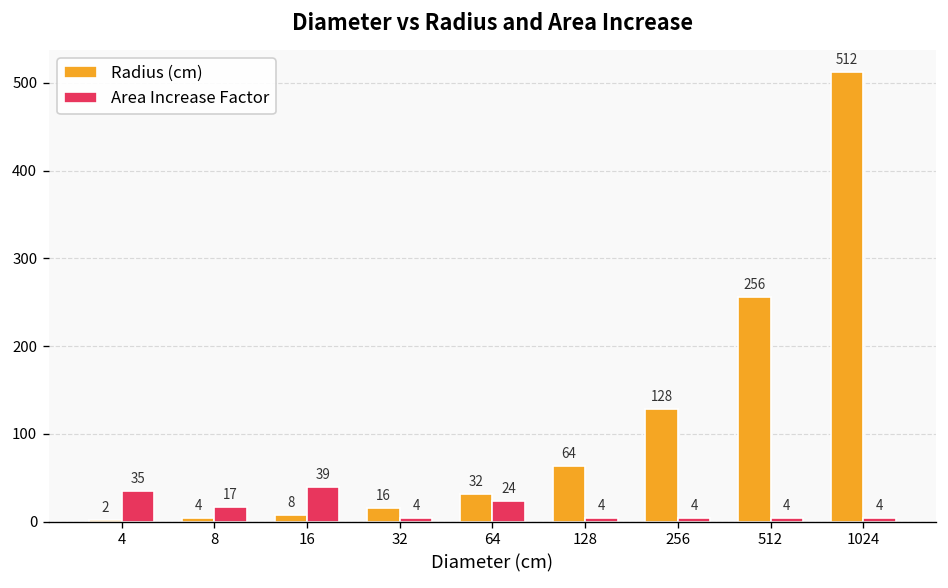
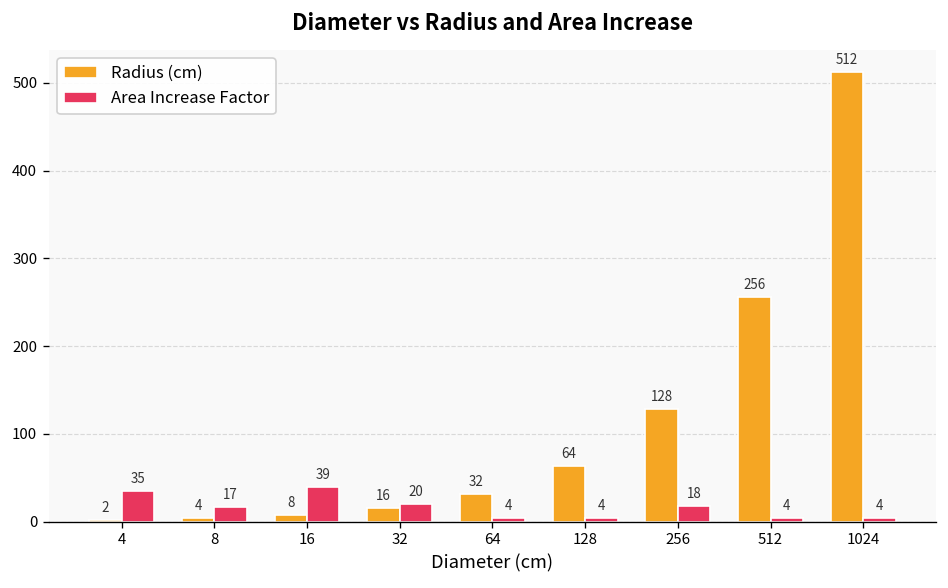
  {
    "Radius (cm)": {
      "4": 2,
      "8": 4,
      "16": 8,
      "32": 16,
      "64": 32,
      "128": 64,
      "256": 128,
      "512": 256,
      "1024": 512
    },
    "Area Increase Factor": {
      "4": 35,
      "8": 17,
      "16": 39,
-     "32": 4,
-     "64": 24,
+     "32": 20,
+     "64": 4,
      "128": 4,
-     "256": 4,
+     "256": 18,
      "512": 4,
      "1024": 4
    }
  }
